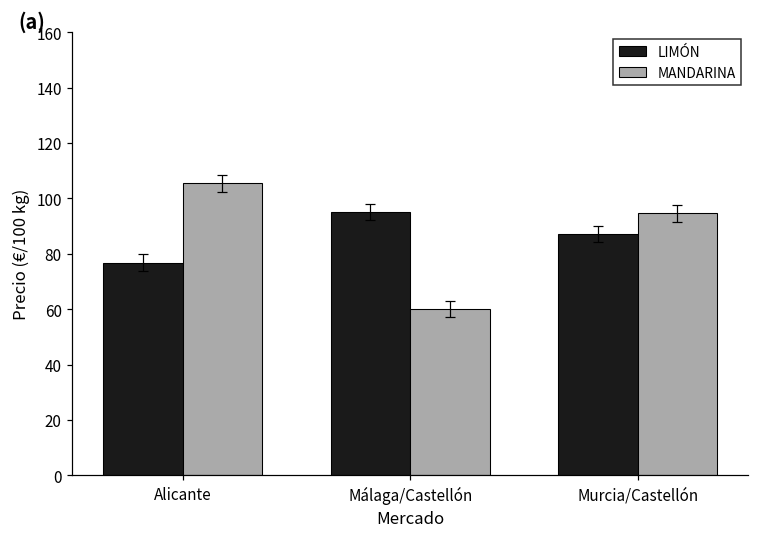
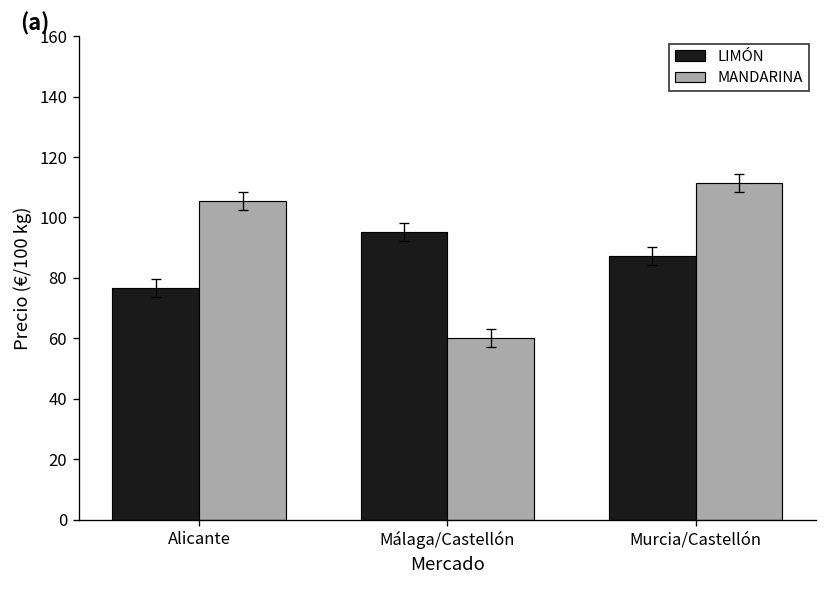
  {
    "LIMÓN": {
      "Alicante": 77,
      "Málaga/Castellón": 95,
      "Murcia/Castellón": 87
    },
    "MANDARINA": {
      "Alicante": 105,
      "Málaga/Castellón": 60,
-     "Murcia/Castellón": 95
+     "Murcia/Castellón": 111
    }
  }
